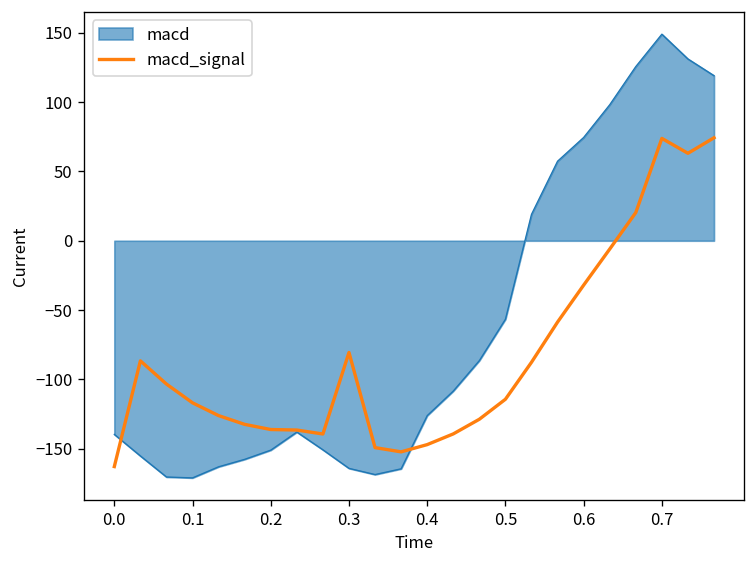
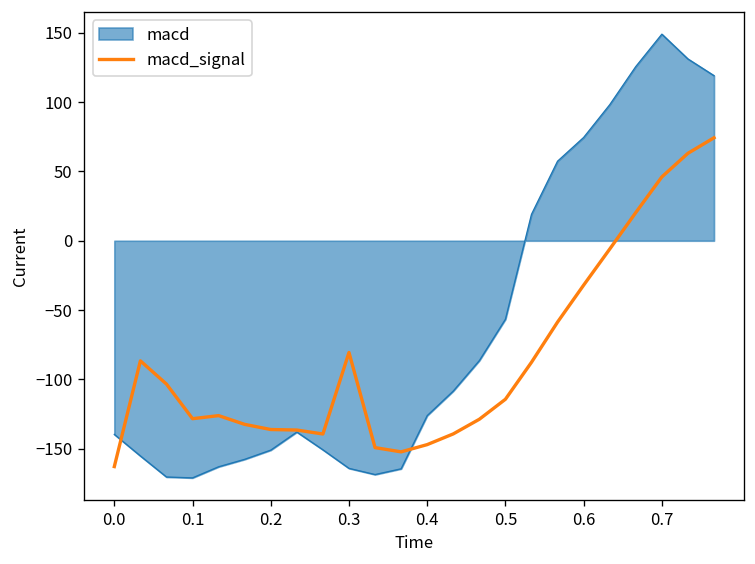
  {
    "macd_signal": {
      "0.0": -163,
-     "0.1": -117,
+     "0.1": -128,
      "0.2": -136,
      "0.3": -81,
      "0.4": -147,
      "0.5": -114,
      "0.6": -32,
-     "0.7": 74
+     "0.7": 46
    }
  }
